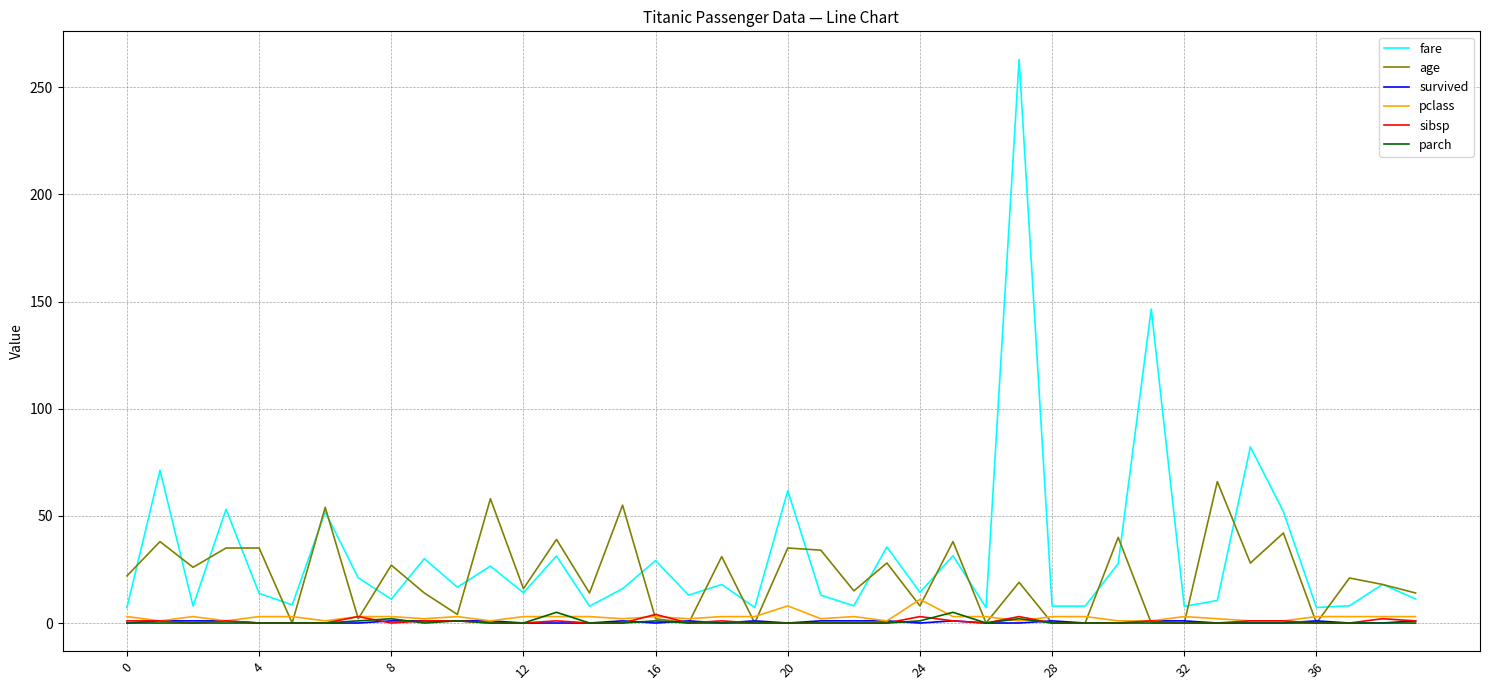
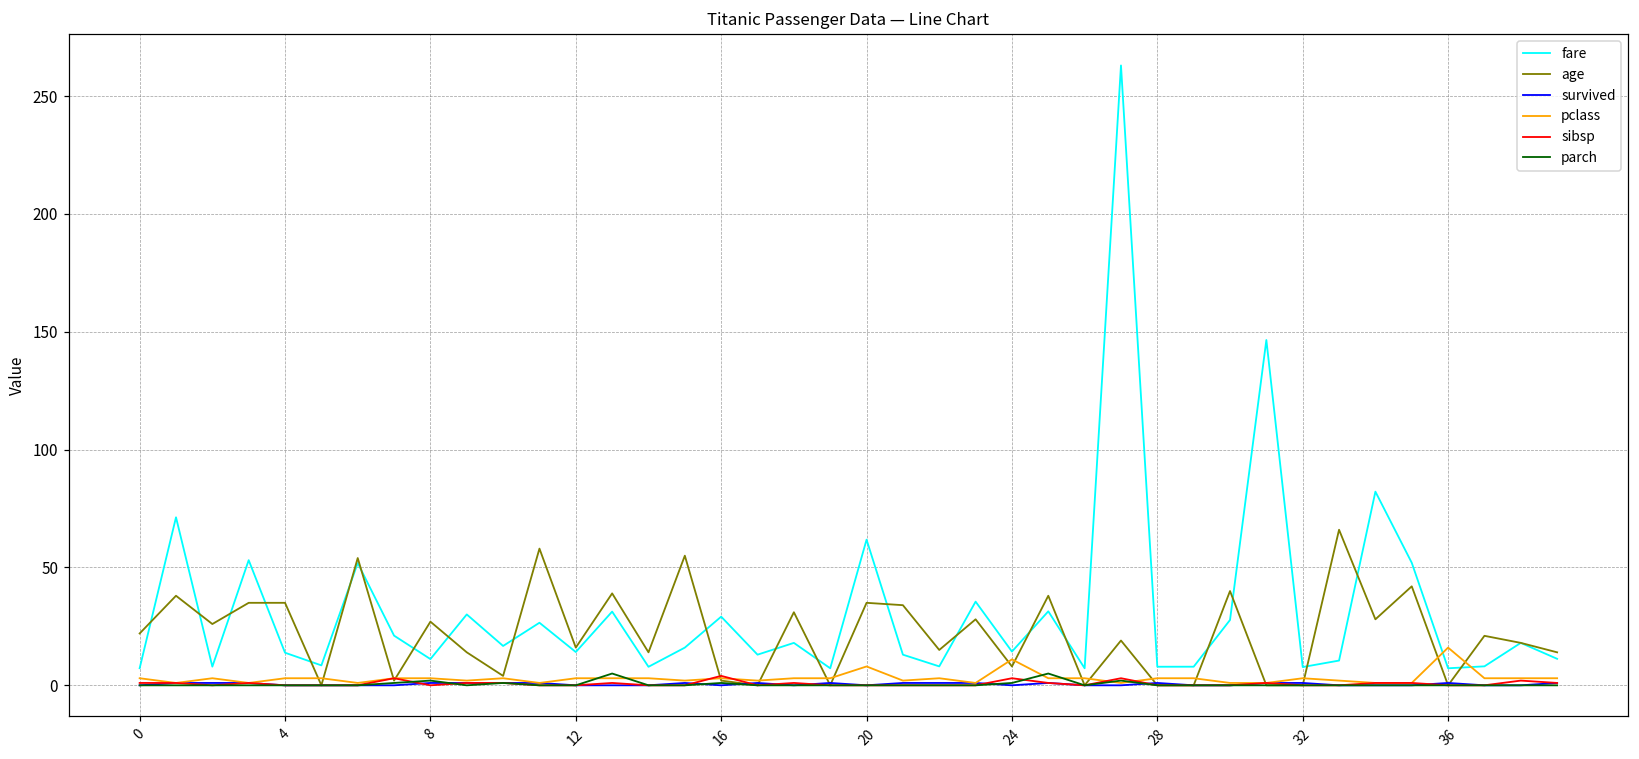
  {
    "fare": {
      "0": 7,
      "4": 14,
      "8": 11,
      "12": 14,
      "16": 29,
      "20": 62,
      "24": 14,
      "28": 8,
      "32": 8,
      "36": 7
    },
    "age": {
      "0": 22,
      "4": 35,
      "8": 27,
      "12": 16,
      "20": 35,
      "24": 8
    },
    "pclass": {
      "0": 3,
      "4": 3,
      "12": 3,
      "20": 8,
      "24": 11,
      "28": 3,
      "32": 3,
-     "36": 3
+     "36": 16
    },
    "sibsp": {
      "24": 3
    }
  }
